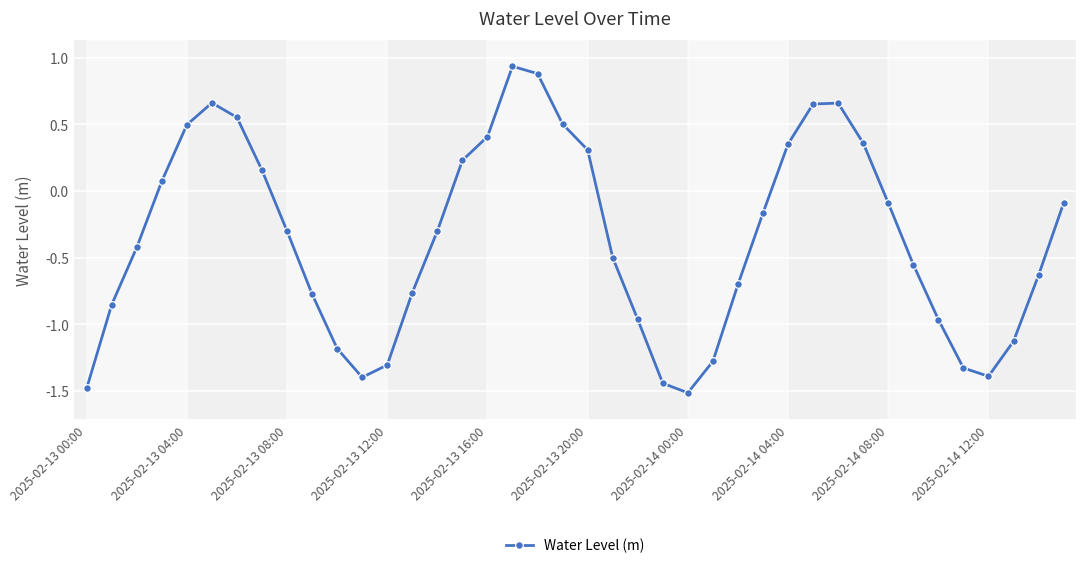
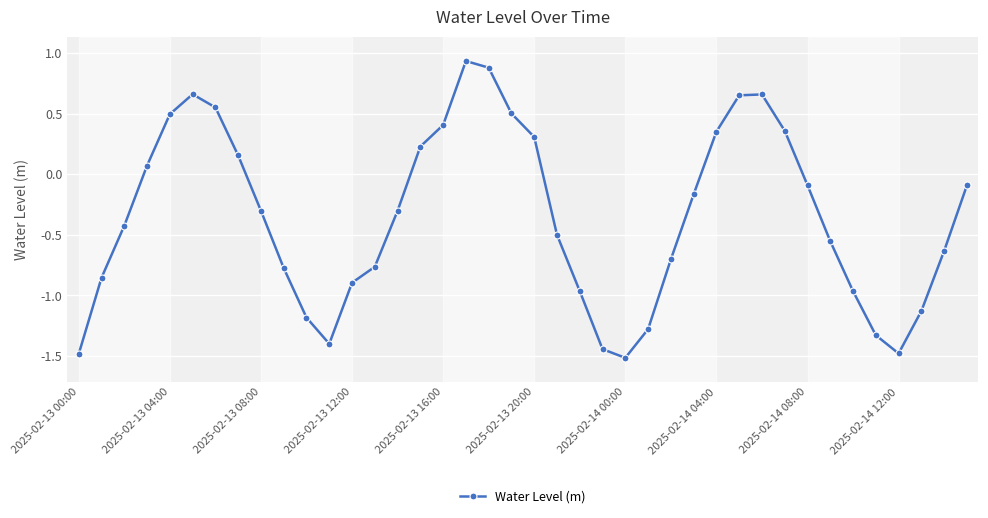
  {
    "2025-02-13 00:00": -1.48,
    "2025-02-13 04:00": 0.50,
    "2025-02-13 08:00": -0.30,
-   "2025-02-13 12:00": -1.31,
+   "2025-02-13 12:00": -0.90,
    "2025-02-13 16:00": 0.41,
    "2025-02-13 20:00": 0.31,
    "2025-02-14 00:00": -1.51,
    "2025-02-14 04:00": 0.35,
    "2025-02-14 08:00": -0.09,
-   "2025-02-14 12:00": -1.39
+   "2025-02-14 12:00": -1.48
  }
